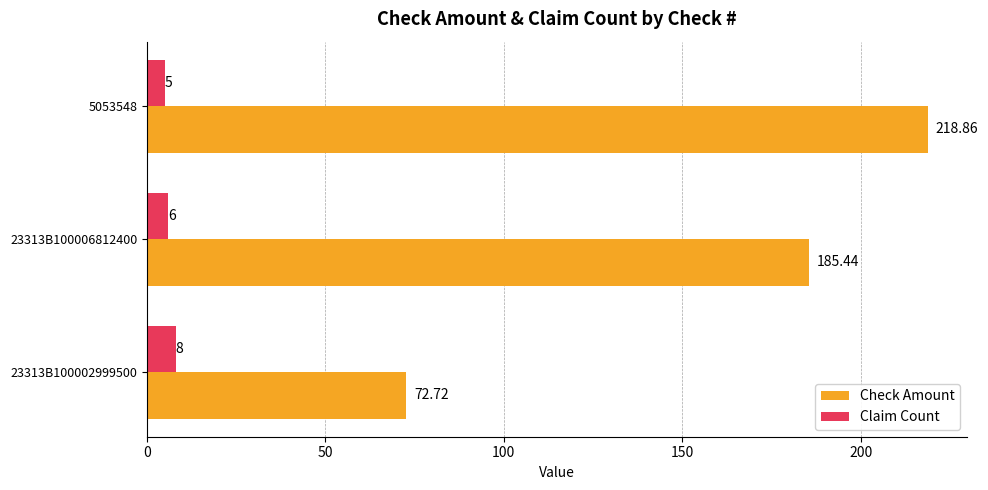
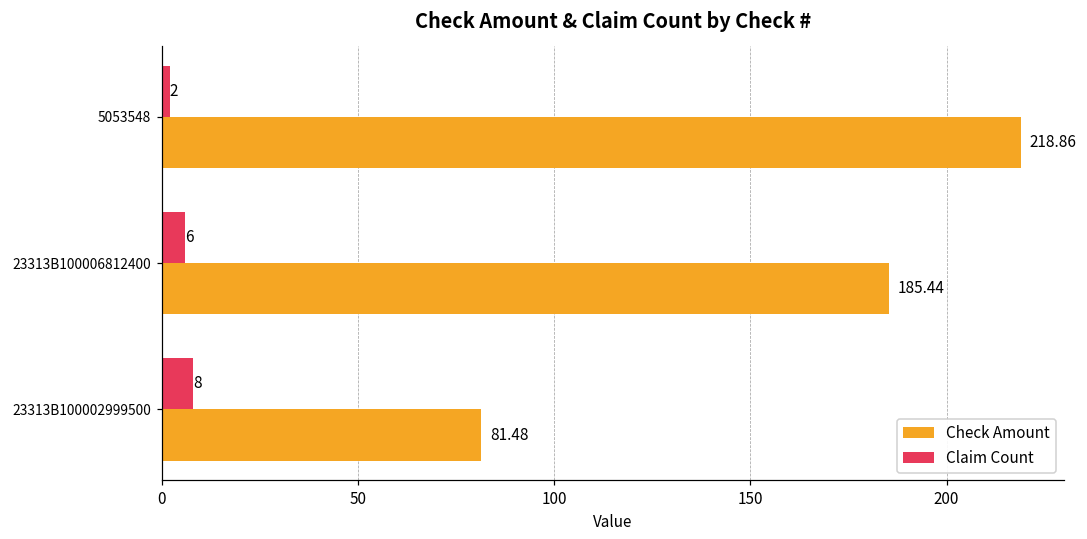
  {
    "Check Amount": {
      "5053548": 218.86,
      "23313B100006812400": 185.44,
-     "23313B100002999500": 72.72
+     "23313B100002999500": 81.48
    },
    "Claim Count": {
-     "5053548": 5,
+     "5053548": 2,
      "23313B100006812400": 6,
      "23313B100002999500": 8
    }
  }
